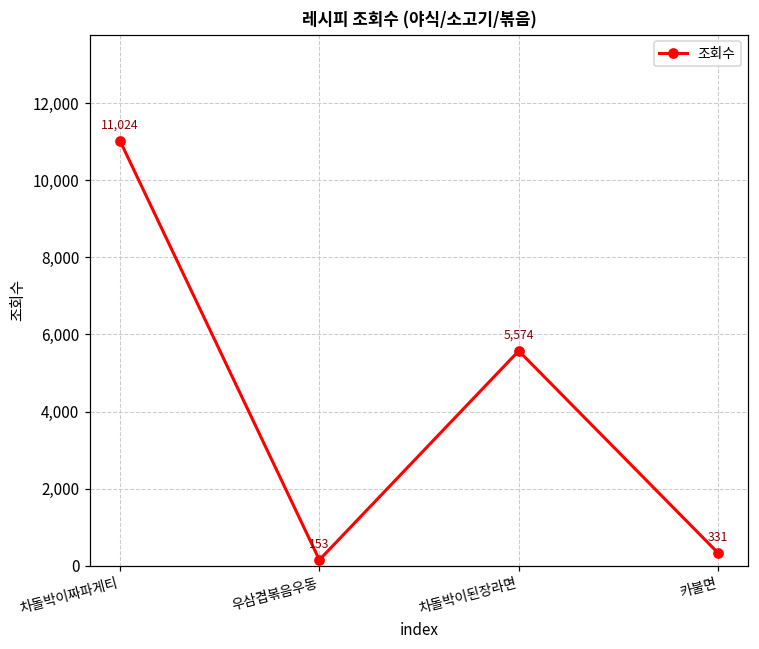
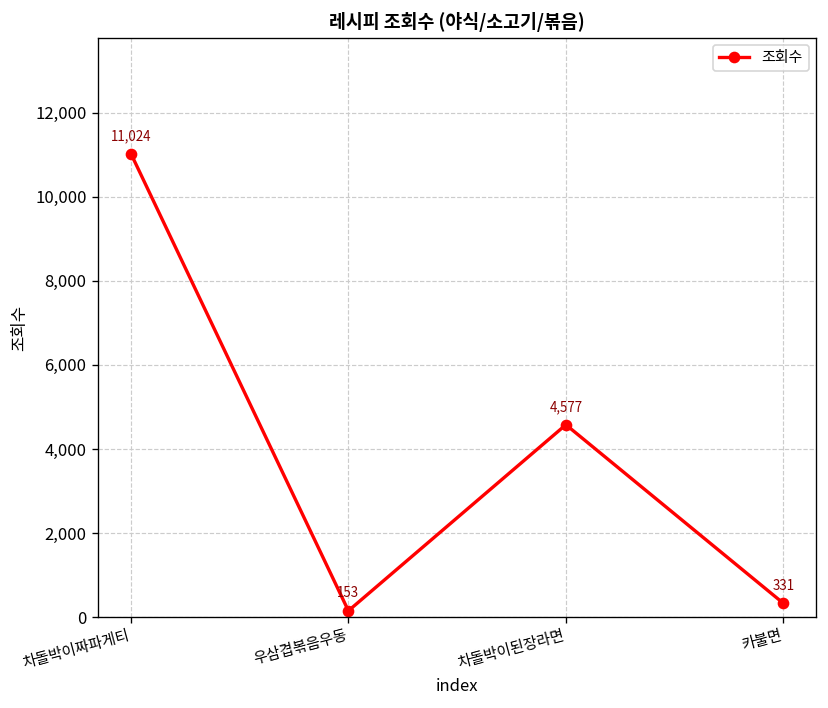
  {
    "차돌박이짜파게티": "11,024",
    "우삼겹볶음우동": "153",
-   "차돌박이된장라면": "5,574",
+   "차돌박이된장라면": "4,577",
    "카불면": "331"
  }
